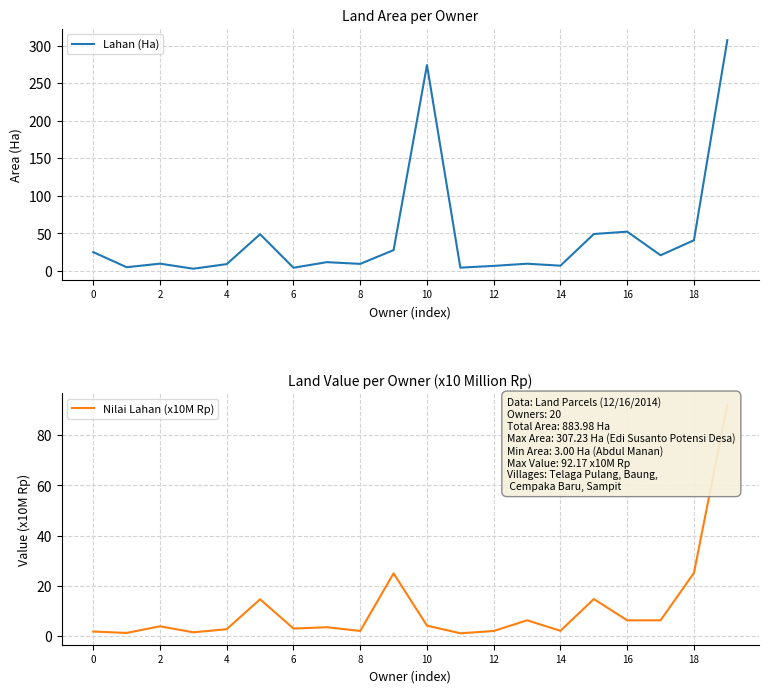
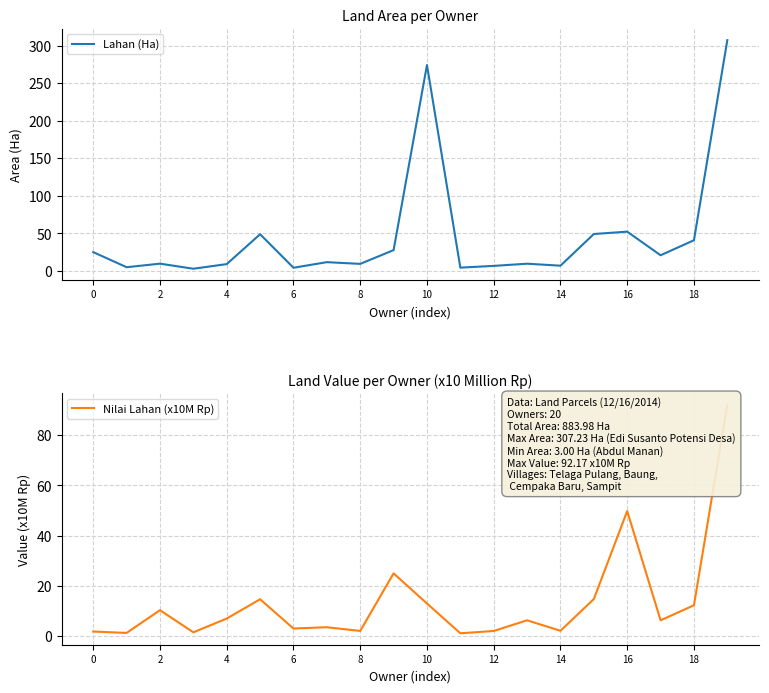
  {
    "Land Area per Owner": {
      "0": 30,
      "2": 10,
      "4": 10,
      "6": 0,
      "8": 10,
      "10": 270,
      "12": 10,
      "14": 10,
      "16": 50,
      "18": 40
    },
    "Land Value per Owner (x10 Million Rp)": {
      "0": 2,
-     "2": 4,
-     "4": 3,
+     "2": 10,
+     "4": 7,
      "6": 3,
      "8": 2,
-     "10": 4,
+     "10": 13,
      "12": 2,
      "14": 2,
-     "16": 6,
-     "18": 25
+     "16": 50,
+     "18": 12
    }
  }
